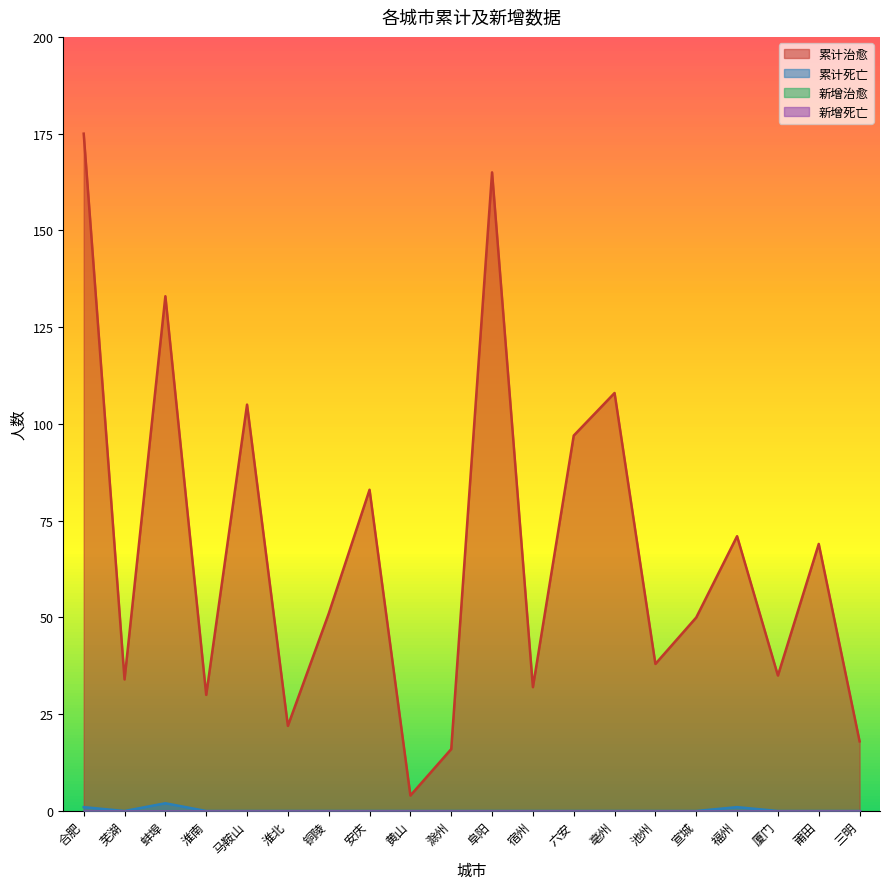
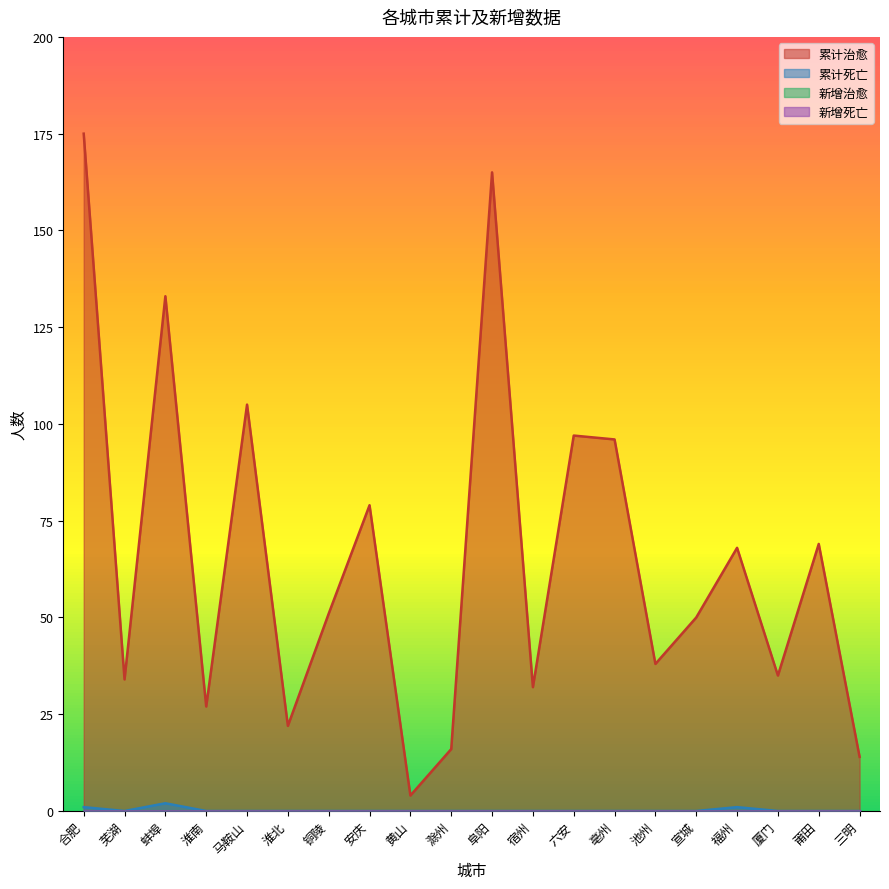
  {
    "累计治愈": {
      "合肥": 175,
      "芜湖": 34,
      "蚌埠": 133,
-     "淮南": 30,
+     "淮南": 27,
      "马鞍山": 105,
      "淮北": 22,
      "铜陵": 51,
-     "安庆": 83,
+     "安庆": 79,
      "黄山": 4,
      "滁州": 16,
      "阜阳": 165,
      "宿州": 32,
      "六安": 97,
-     "亳州": 108,
+     "亳州": 96,
      "池州": 38,
      "宣城": 50,
-     "福州": 71,
+     "福州": 68,
      "厦门": 35,
      "莆田": 69,
-     "三明": 18
+     "三明": 14
    },
    "累计死亡": {
      "合肥": 1,
      "蚌埠": 2,
      "福州": 1
    },
    "新增死亡": {
      "合肥": 0,
      "蚌埠": 0,
      "福州": 0
    }
  }
